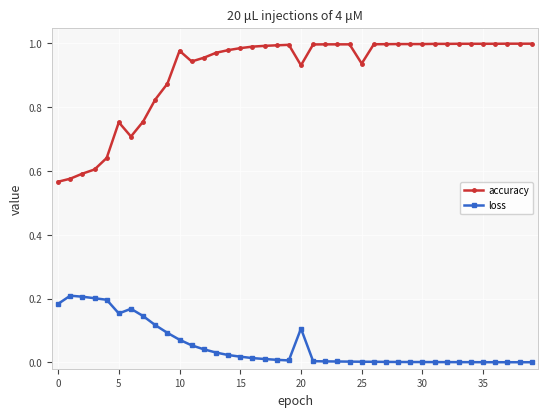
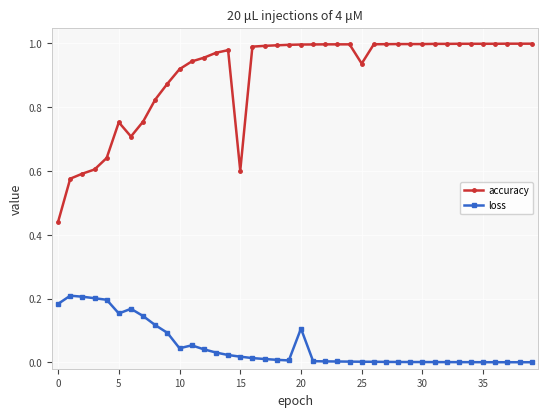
  {
    "accuracy": {
-     "0": 0.57,
+     "0": 0.44,
      "5": 0.75,
-     "10": 0.98,
-     "15": 0.99,
-     "20": 0.93,
+     "10": 0.92,
+     "15": 0.60,
+     "20": 1.00,
      "25": 0.94,
      "30": 1.00,
      "35": 1.00
    },
    "loss": {
      "0": 0.18,
      "5": 0.15,
-     "10": 0.07,
+     "10": 0.04,
      "15": 0.02,
      "20": 0.11,
      "25": 0.00,
      "30": 0.00,
      "35": 0.00
    }
  }
